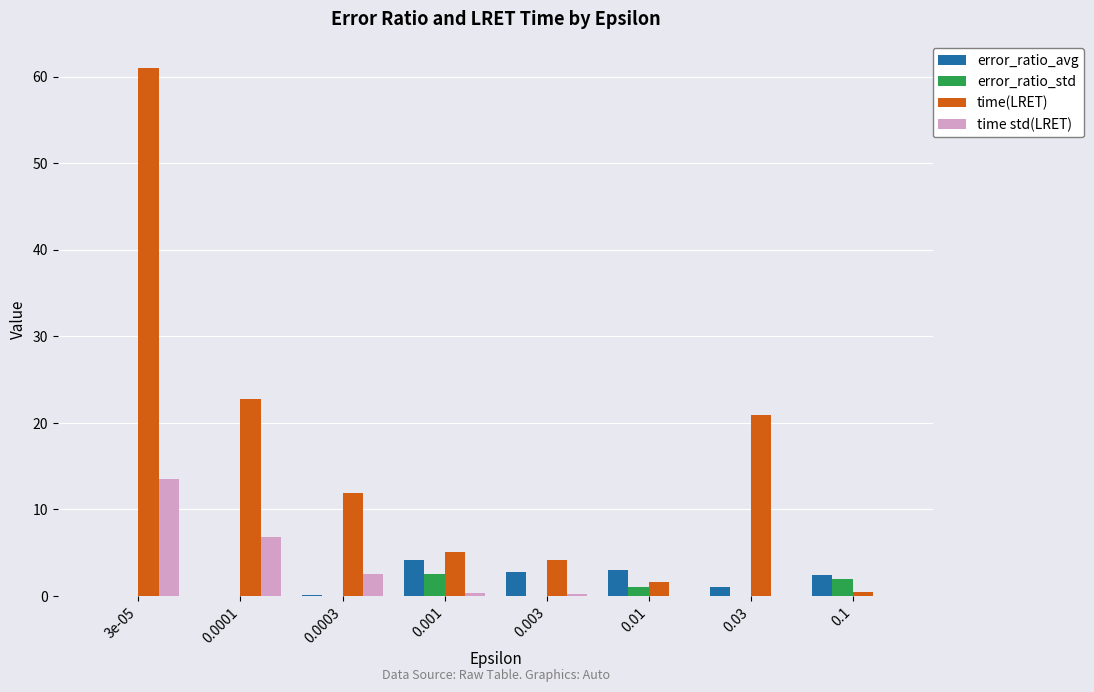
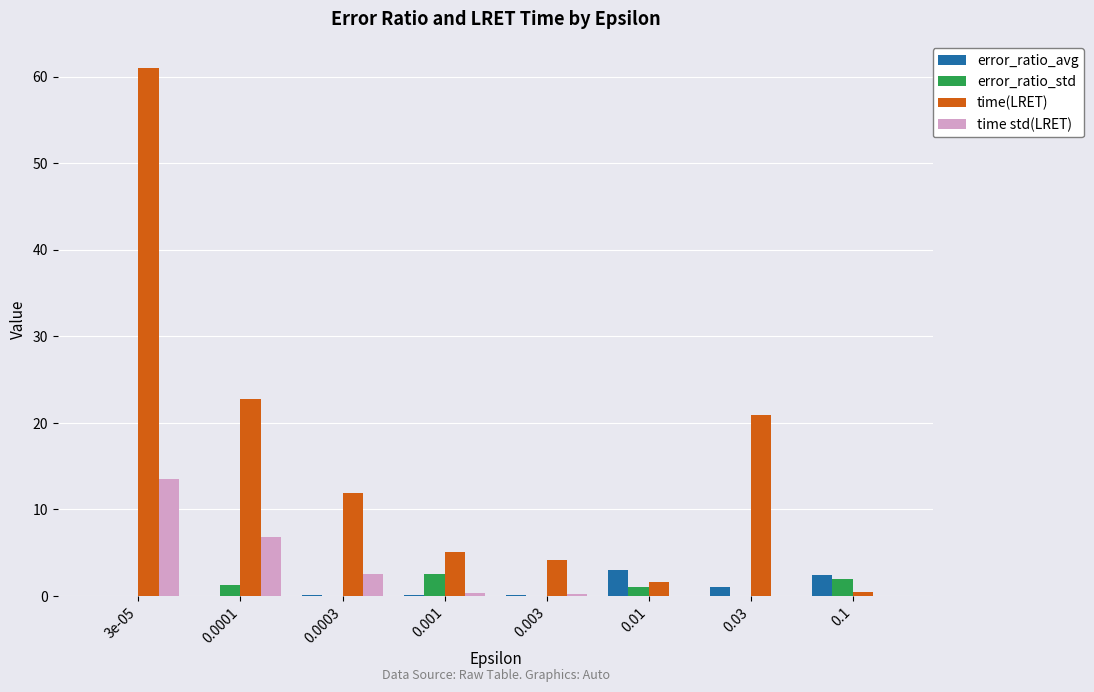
  {
    "error_ratio_avg": {
-     "0.001": 4,
-     "0.003": 3,
+     "0.001": 0,
+     "0.003": 0,
      "0.01": 3,
      "0.03": 1,
      "0.1": 2
    },
    "error_ratio_std": {
-     "0.0001": 0,
+     "0.0001": 1,
      "0.001": 2,
      "0.01": 1,
      "0.1": 2
    },
    "time(LRET)": {
      "3e-05": 61,
      "0.0001": 23,
      "0.0003": 12,
      "0.001": 5,
      "0.003": 4,
      "0.01": 2,
      "0.03": 21,
      "0.1": 0
    },
    "time std(LRET)": {
      "3e-05": 13,
      "0.0001": 7,
      "0.0003": 3,
      "0.001": 0
    }
  }
